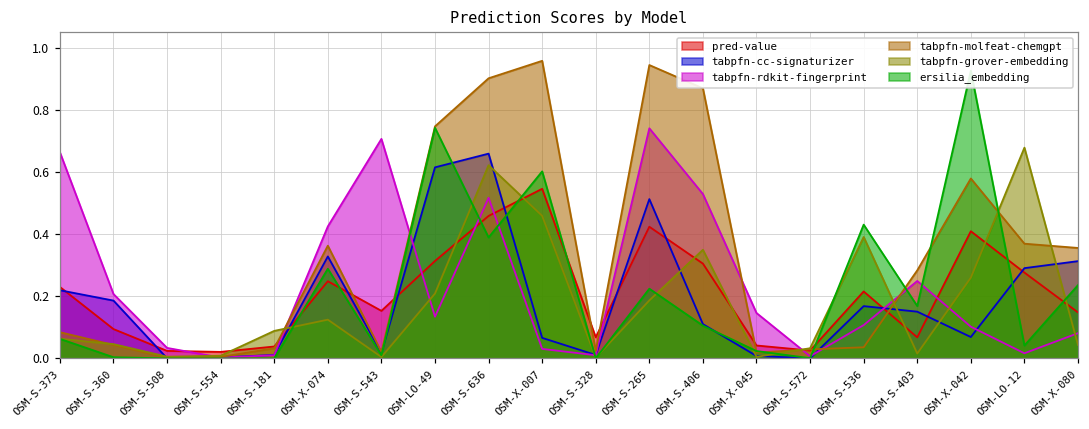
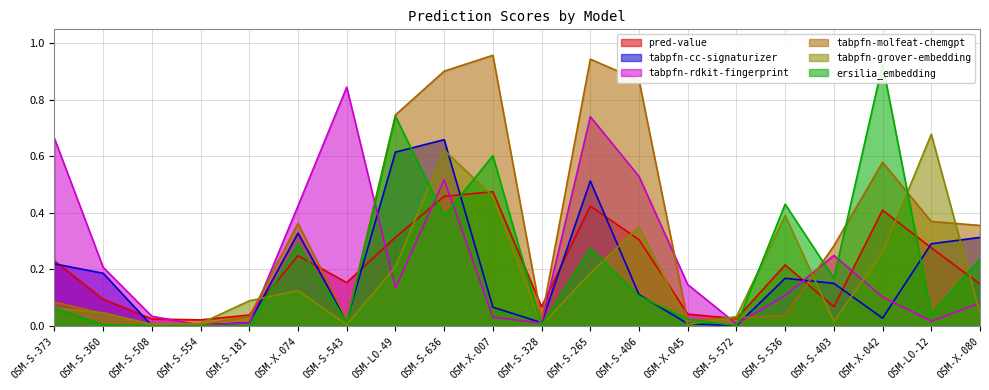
  {
    "pred-value": {
      "OSM-S-373": 0.23,
      "OSM-S-360": 0.09,
      "OSM-S-508": 0.02,
      "OSM-S-554": 0.02,
      "OSM-X-074": 0.25,
      "OSM-S-543": 0.15,
      "OSM-LO-49": 0.31,
      "OSM-S-636": 0.46,
-     "OSM-X-007": 0.55,
+     "OSM-X-007": 0.47,
      "OSM-S-328": 0.07,
      "OSM-S-265": 0.42,
      "OSM-S-406": 0.31,
      "OSM-X-045": 0.04,
      "OSM-S-536": 0.22,
      "OSM-S-403": 0.07,
      "OSM-X-042": 0.41,
      "OSM-LO-12": 0.28,
      "OSM-X-080": 0.15
    },
    "tabpfn-cc-signaturizer": {
      "OSM-S-373": 0.22,
      "OSM-S-360": 0.19,
      "OSM-X-074": 0.33,
      "OSM-LO-49": 0.62,
      "OSM-S-636": 0.66,
      "OSM-X-007": 0.07,
      "OSM-S-265": 0.51,
      "OSM-S-536": 0.17,
      "OSM-S-403": 0.15,
-     "OSM-X-042": 0.07,
+     "OSM-X-042": 0.03,
      "OSM-LO-12": 0.29,
      "OSM-X-080": 0.31
    },
    "tabpfn-rdkit-fingerprint": {
      "OSM-S-373": 0.66,
      "OSM-S-360": 0.21,
      "OSM-S-508": 0.03,
      "OSM-X-074": 0.42,
-     "OSM-S-543": 0.71,
+     "OSM-S-543": 0.85,
      "OSM-LO-49": 0.13,
      "OSM-S-636": 0.52,
      "OSM-X-007": 0.03,
      "OSM-S-265": 0.74,
      "OSM-S-406": 0.53,
      "OSM-X-045": 0.15,
      "OSM-S-536": 0.11,
      "OSM-S-403": 0.25,
      "OSM-X-042": 0.10,
      "OSM-LO-12": 0.02,
      "OSM-X-080": 0.08
    },
    "ersilia_embedding": {
      "OSM-S-360": 0.00,
      "OSM-S-181": 0.00,
      "OSM-X-074": 0.29,
      "OSM-S-636": 0.39,
      "OSM-X-007": 0.60,
-     "OSM-S-265": 0.22,
+     "OSM-S-265": 0.28,
      "OSM-S-536": 0.43,
      "OSM-S-403": 0.17,
      "OSM-LO-12": 0.04,
      "OSM-X-080": 0.24
    }
  }
